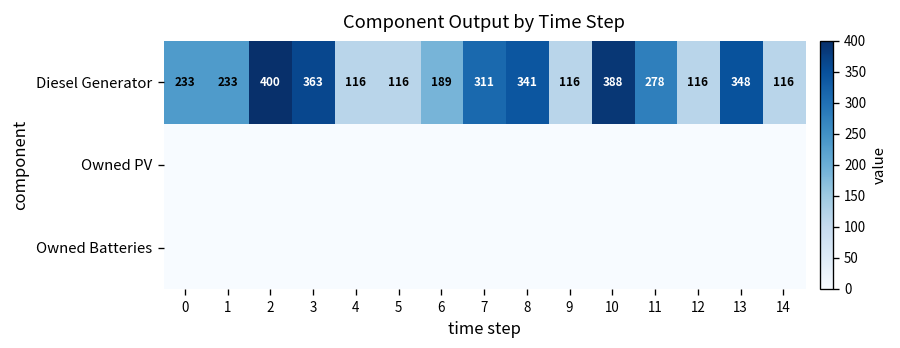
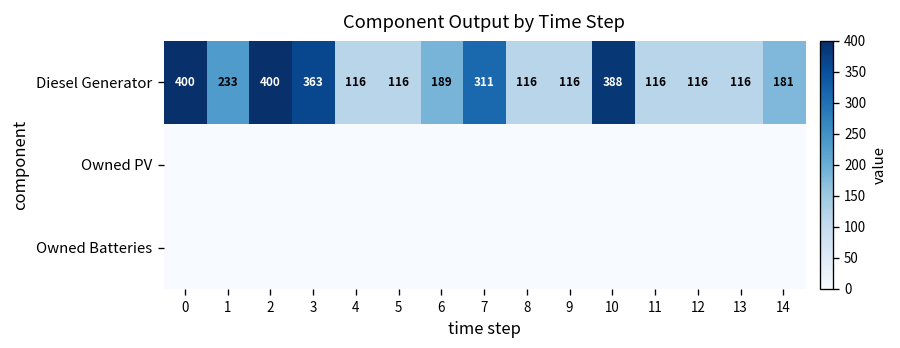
  {
    "Diesel Generator": {
-     "0": 233,
+     "0": 400,
      "1": 233,
      "2": 400,
      "3": 363,
      "4": 116,
      "5": 116,
      "6": 189,
      "7": 311,
-     "8": 341,
+     "8": 116,
      "9": 116,
      "10": 388,
-     "11": 278,
+     "11": 116,
      "12": 116,
-     "13": 348,
-     "14": 116
+     "13": 116,
+     "14": 181
    }
  }
